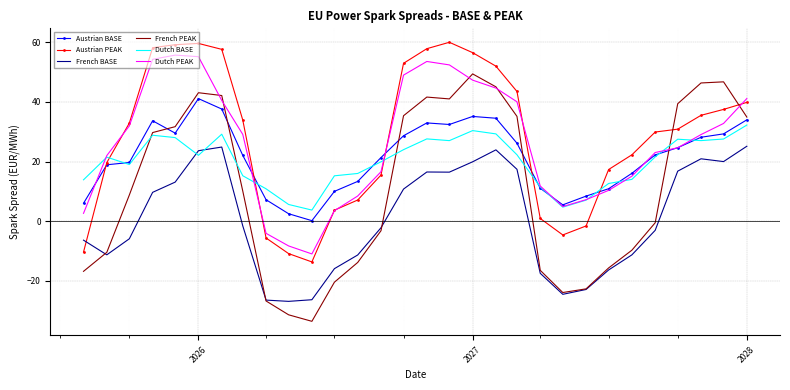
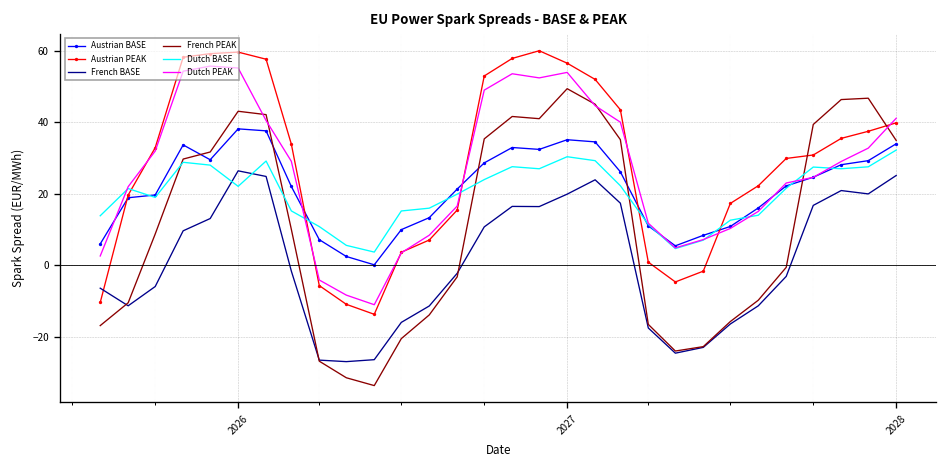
  {
    "Austrian BASE": {
-     "2026": 41,
+     "2026": 38,
      "2027": 35,
      "2028": 34
    },
    "Austrian PEAK": {
      "2027": 57,
      "2028": 40
    },
    "French BASE": {
-     "2026": 24,
+     "2026": 26,
      "2027": 20,
      "2028": 25
    },
    "French PEAK": {
      "2026": 43,
      "2027": 49,
      "2028": 35
    },
    "Dutch BASE": {
      "2026": 22,
      "2027": 30,
      "2028": 32
    },
    "Dutch PEAK": {
-     "2027": 47,
+     "2027": 54,
      "2028": 41
    }
  }
